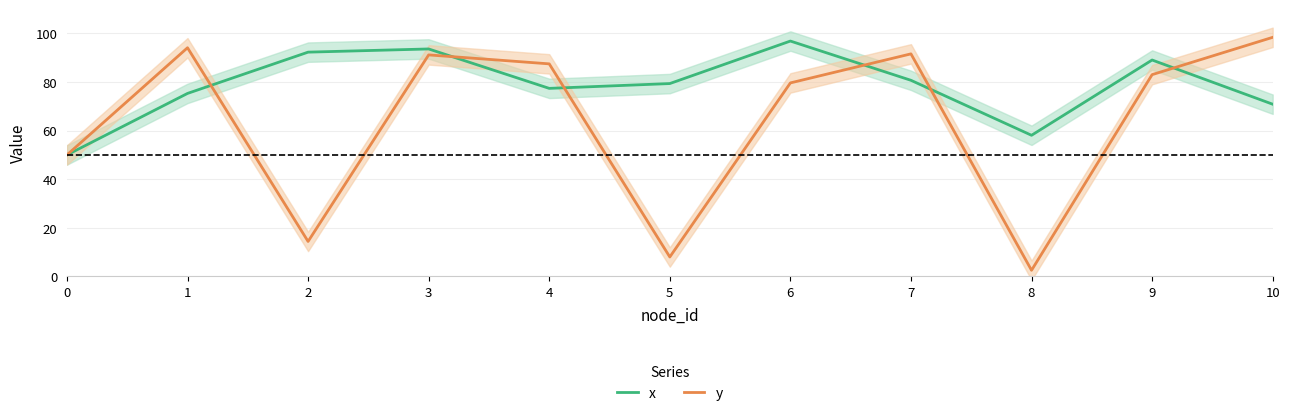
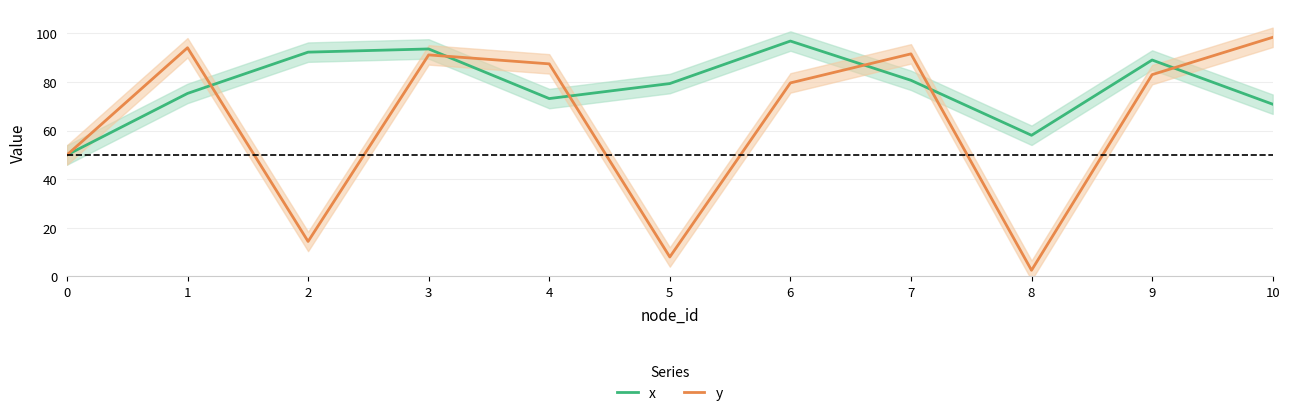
  {
    "x": {
      "1": 75,
      "2": 92,
      "3": 94,
-     "4": 77,
+     "4": 73,
      "5": 79,
      "6": 97,
      "7": 81,
      "8": 58,
      "9": 89,
      "10": 71
    },
    "y": {
      "1": 94,
      "2": 14,
      "3": 91,
      "4": 87,
      "5": 8,
      "6": 80,
      "7": 92,
      "8": 3,
      "9": 83,
      "10": 98
    }
  }
